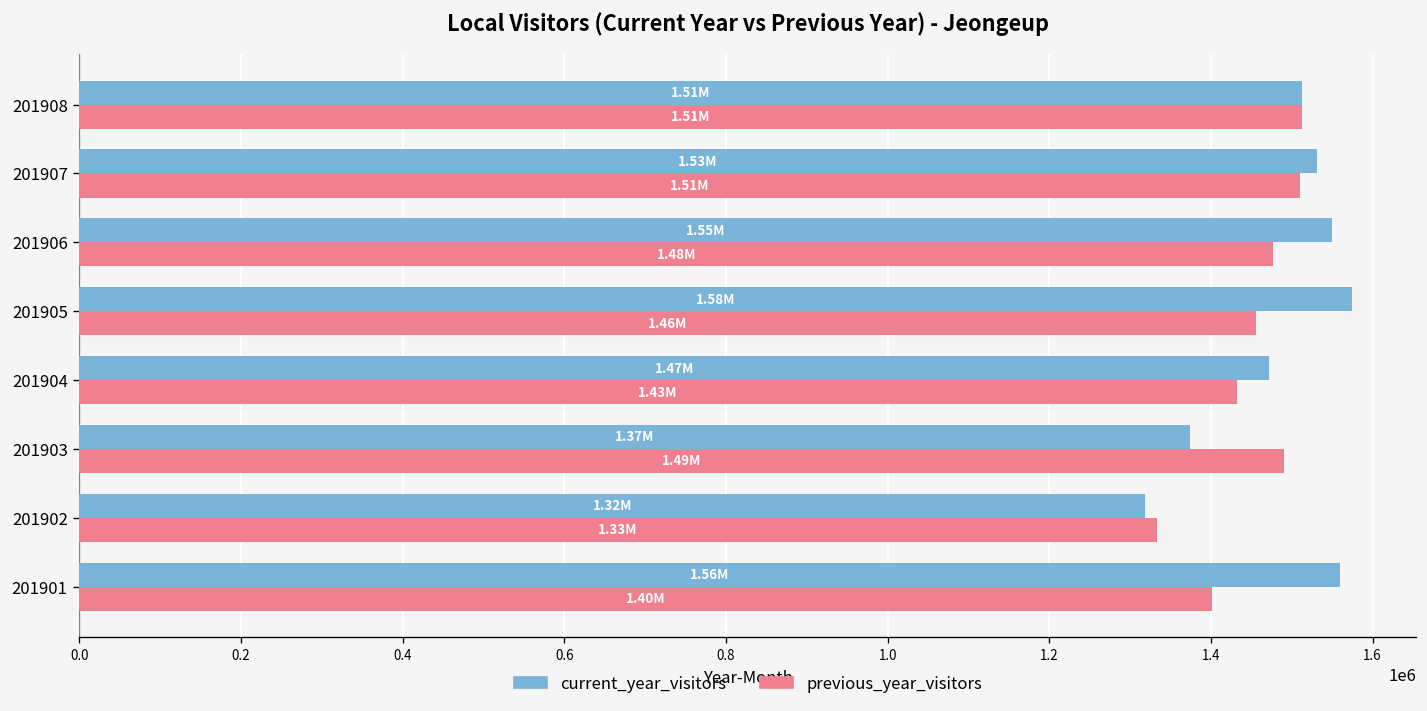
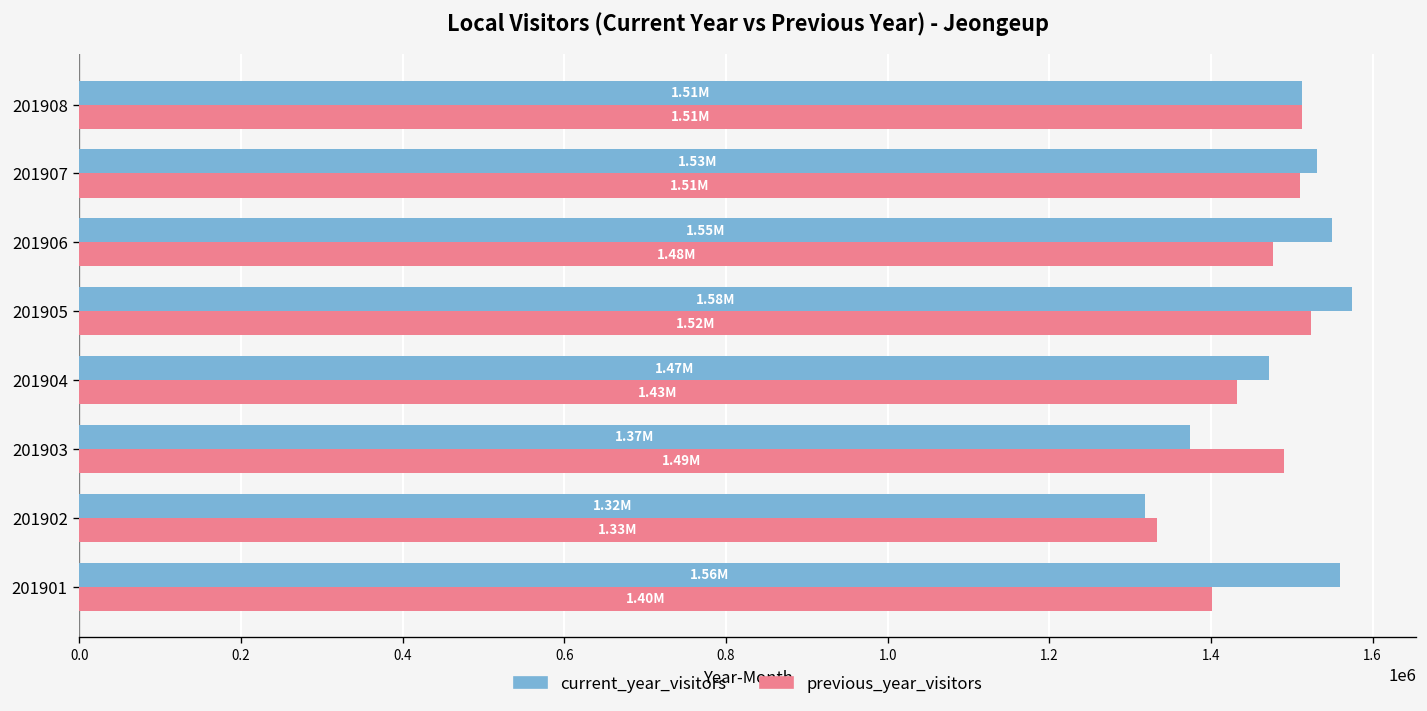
  {
    "current_year_visitors": {
      "201908": "1.51M",
      "201907": "1.53M",
      "201906": "1.55M",
      "201905": "1.58M",
      "201904": "1.47M",
      "201903": "1.37M",
      "201902": "1.32M",
      "201901": "1.56M"
    },
    "previous_year_visitors": {
      "201908": "1.51M",
      "201907": "1.51M",
      "201906": "1.48M",
-     "201905": "1.46M",
+     "201905": "1.52M",
      "201904": "1.43M",
      "201903": "1.49M",
      "201902": "1.33M",
      "201901": "1.40M"
    }
  }
